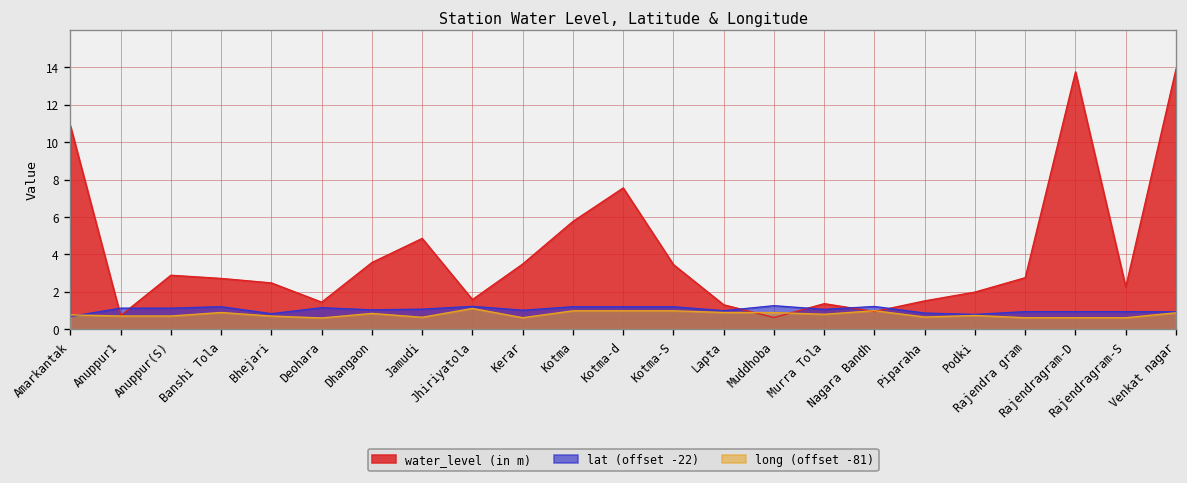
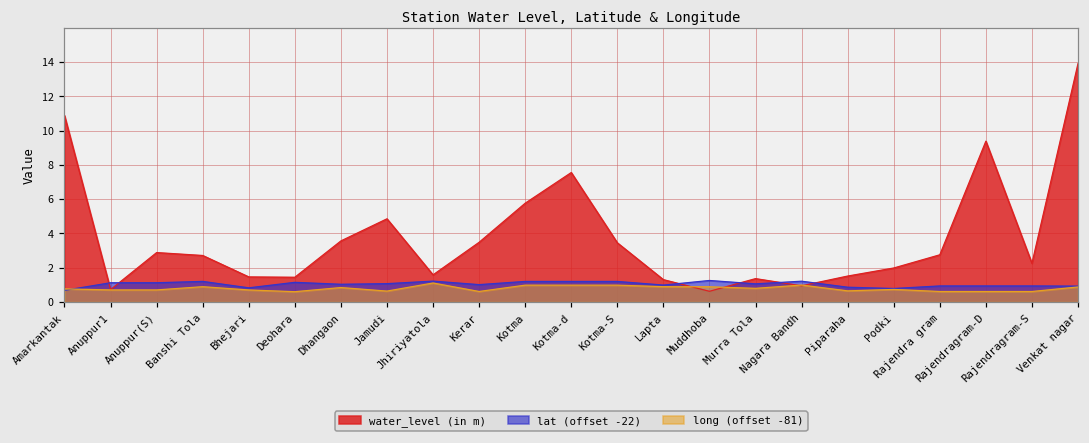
  {
    "water_level (in m)": {
      "Amarkantak": 10.9,
      "Anuppur(S)": 2.9,
      "Banshi Tola": 2.7,
-     "Bhejari": 2.5,
+     "Bhejari": 1.5,
      "Deohara": 1.4,
      "Dhangaon": 3.6,
      "Jamudi": 4.9,
      "Jhiriyatola": 1.6,
      "Kerar": 3.5,
      "Kotma": 5.8,
      "Kotma-d": 7.6,
      "Kotma-S": 3.5,
      "Lapta": 1.3,
      "Muddhoba": 0.6,
      "Murra Tola": 1.4,
      "Piparaha": 1.5,
      "Podki": 2.0,
      "Rajendra gram": 2.8,
-     "Rajendragram-D": 13.8,
+     "Rajendragram-D": 9.4,
      "Rajendragram-S": 2.3,
      "Venkat nagar": 13.9
    },
    "lat (offset -22)": {
      "Anuppur1": 1.1,
      "Anuppur(S)": 1.1,
      "Banshi Tola": 1.2,
      "Deohara": 1.1,
      "Dhangaon": 1.0,
      "Jamudi": 1.1,
      "Kerar": 1.0,
      "Kotma": 1.2,
      "Kotma-d": 1.2,
      "Kotma-S": 1.2,
      "Muddhoba": 1.3,
      "Murra Tola": 1.1,
      "Nagara Bandh": 1.2,
      "Piparaha": 0.9,
      "Rajendra gram": 0.9,
      "Rajendragram-D": 0.9,
      "Rajendragram-S": 0.9
    },
    "long (offset -81)": {
      "Anuppur(S)": 0.7,
      "Banshi Tola": 0.9,
      "Deohara": 0.6,
      "Dhangaon": 0.8,
      "Jamudi": 0.6,
      "Kerar": 0.6,
      "Kotma": 1.0,
      "Kotma-d": 1.0,
      "Kotma-S": 1.0,
      "Muddhoba": 0.9,
      "Murra Tola": 0.8,
      "Piparaha": 0.6,
      "Rajendra gram": 0.6,
      "Rajendragram-D": 0.6,
      "Rajendragram-S": 0.6
    }
  }
